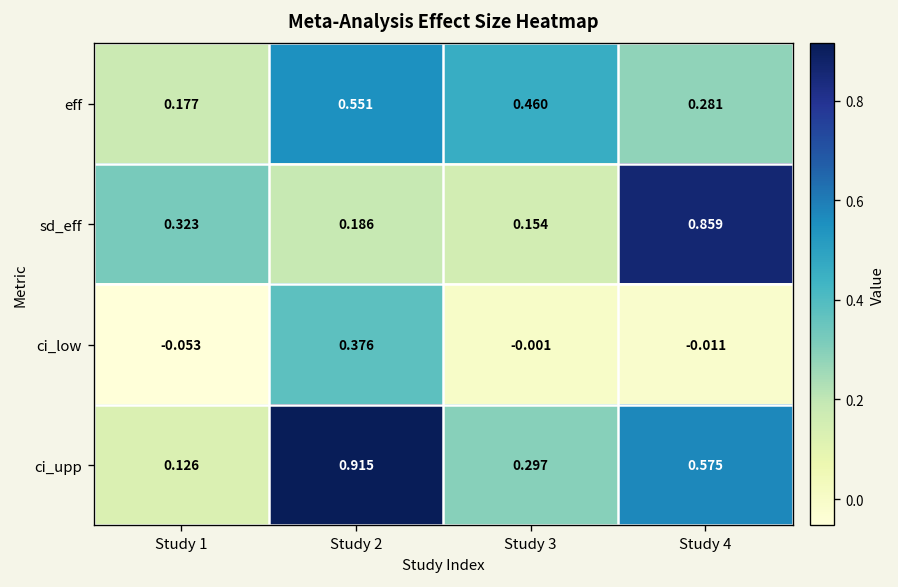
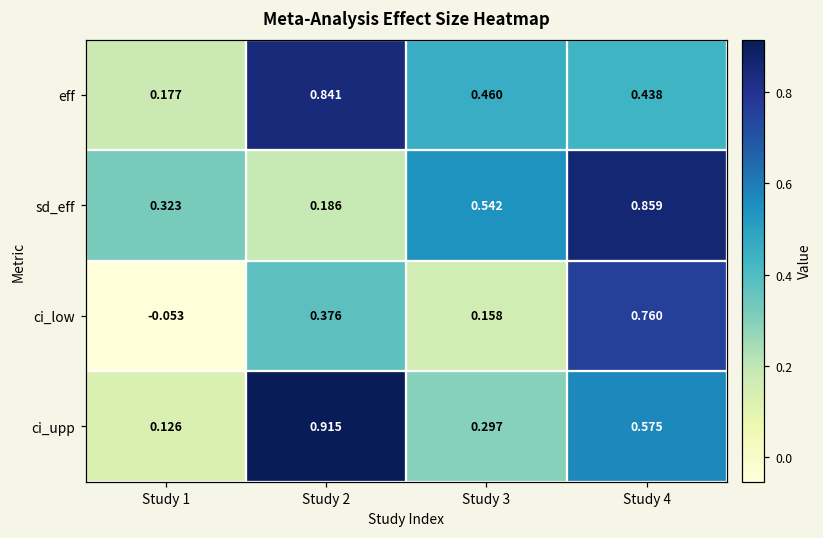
  {
    "eff": {
      "Study 1": 0.177,
-     "Study 2": 0.551,
+     "Study 2": 0.841,
      "Study 3": 0.460,
-     "Study 4": 0.281
+     "Study 4": 0.438
    },
    "sd_eff": {
      "Study 1": 0.323,
      "Study 2": 0.186,
-     "Study 3": 0.154,
+     "Study 3": 0.542,
      "Study 4": 0.859
    },
    "ci_low": {
      "Study 1": -0.053,
      "Study 2": 0.376,
-     "Study 3": -0.001,
-     "Study 4": -0.011
+     "Study 3": 0.158,
+     "Study 4": 0.760
    },
    "ci_upp": {
      "Study 1": 0.126,
      "Study 2": 0.915,
      "Study 3": 0.297,
      "Study 4": 0.575
    }
  }
